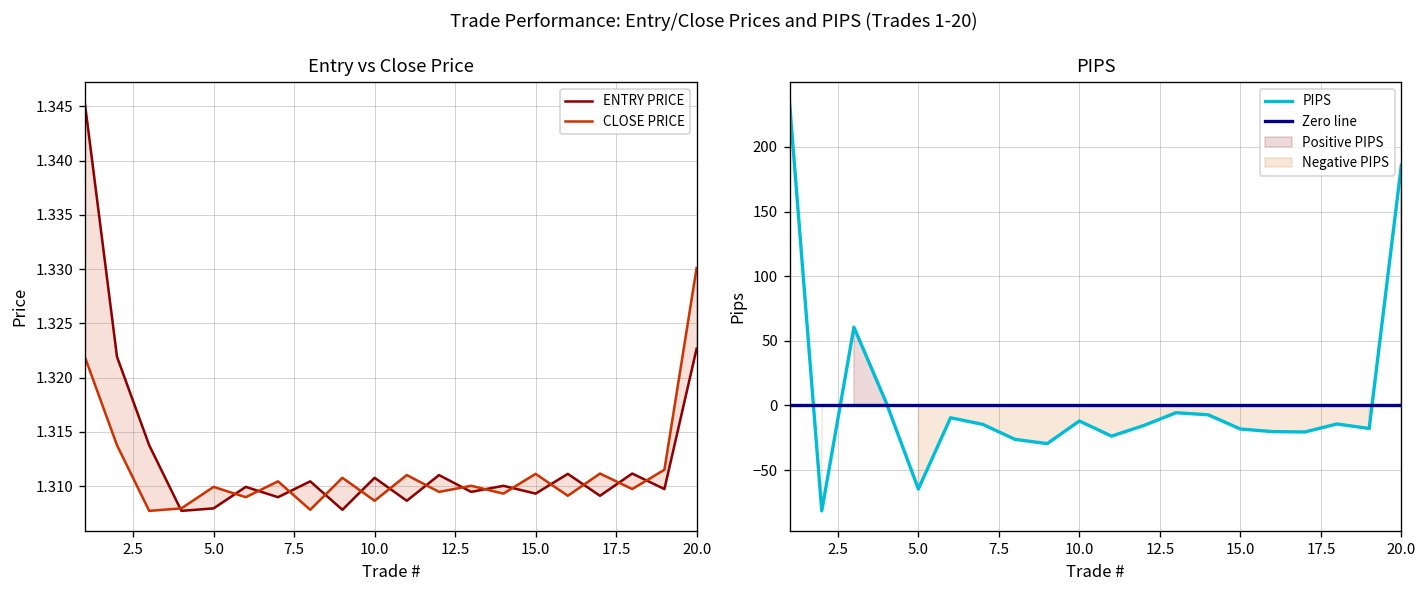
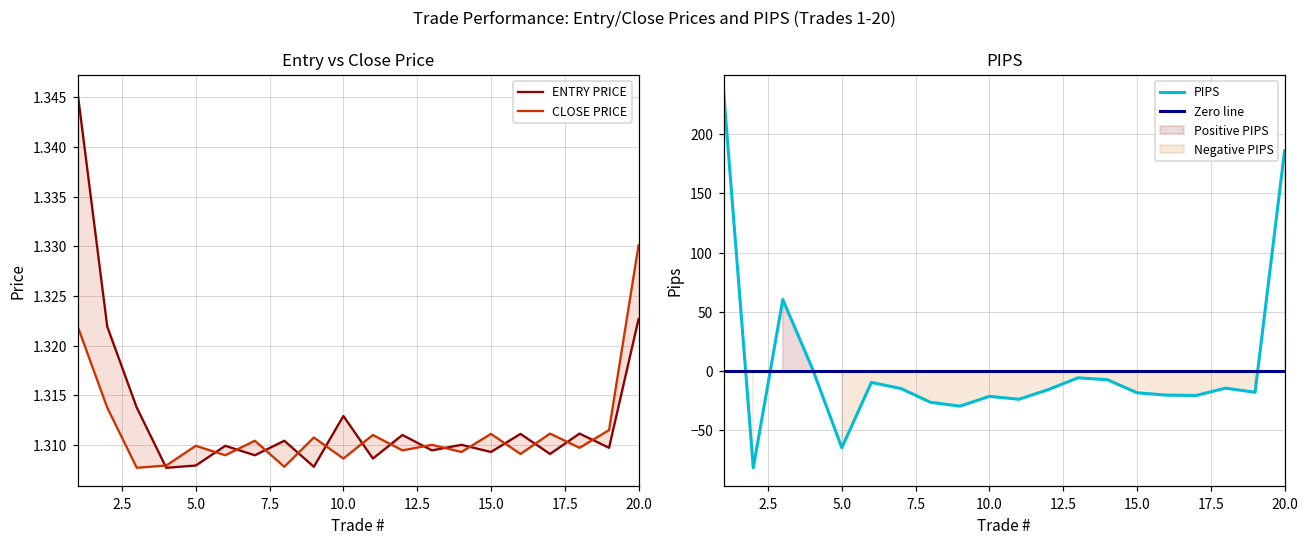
  {
    "Entry vs Close Price": {
      "ENTRY PRICE": {
        "5.0": 1.308,
-       "10.0": 1.311,
+       "10.0": 1.313,
        "15.0": 1.309,
        "20.0": 1.323
      }
    },
    "PIPS": {
      "5.0": -65,
-     "10.0": -12,
+     "10.0": -21,
      "15.0": -18,
      "20.0": 186
    }
  }
